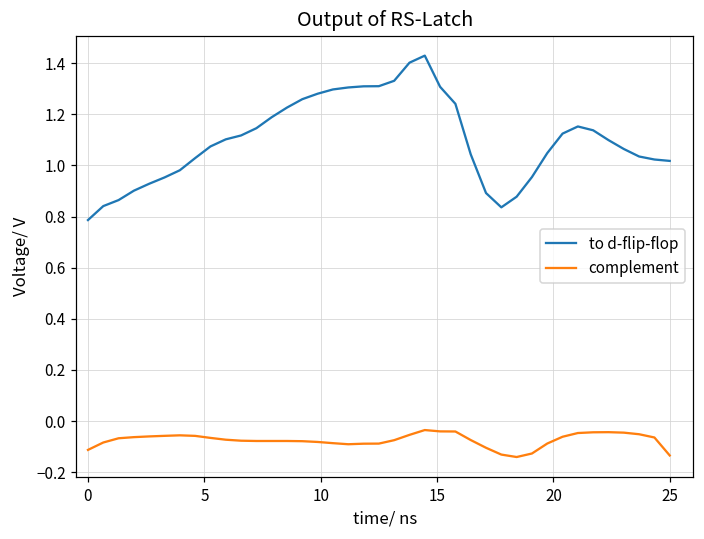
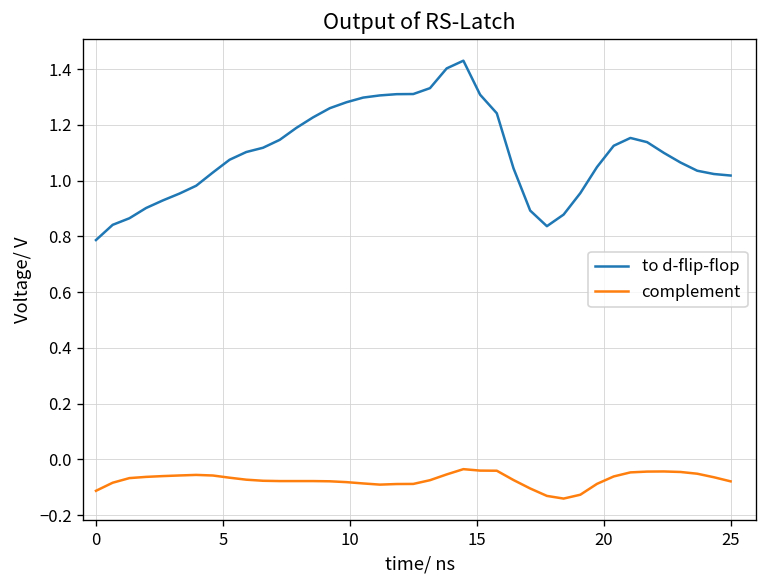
  {
    "to d-flip-flop": {
      "0": 0.79,
      "25": 1.02
    },
    "complement": {
      "0": -0.11,
-     "25": -0.13
+     "25": -0.08
    }
  }
